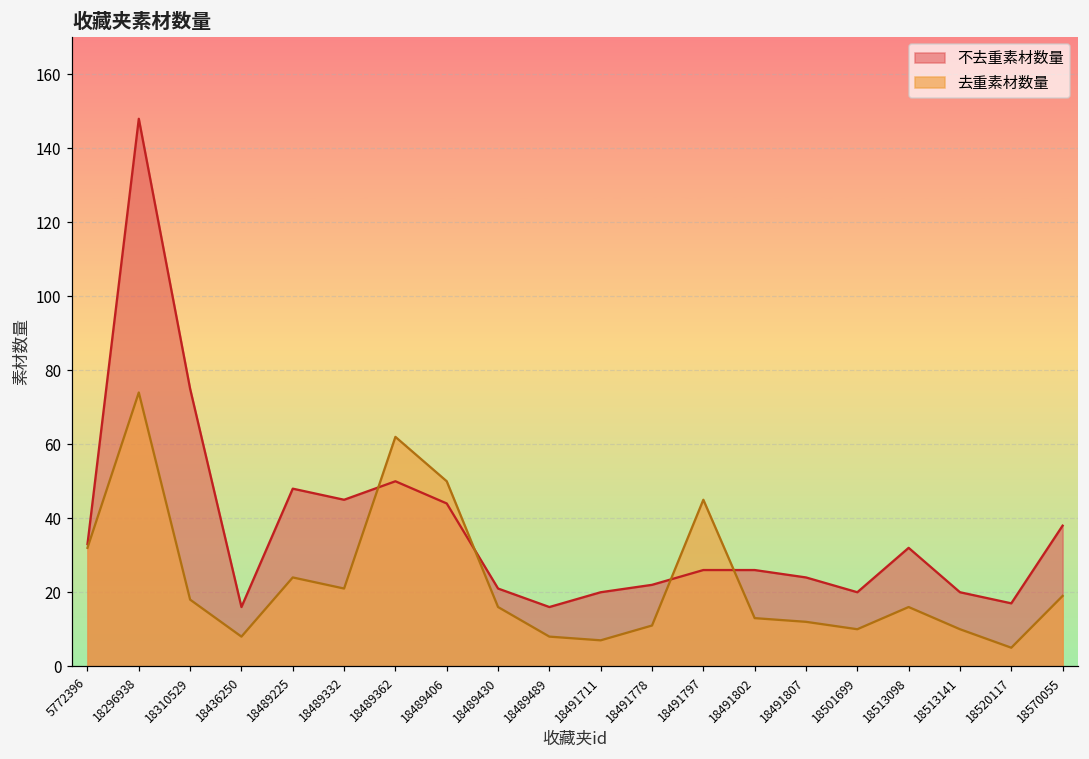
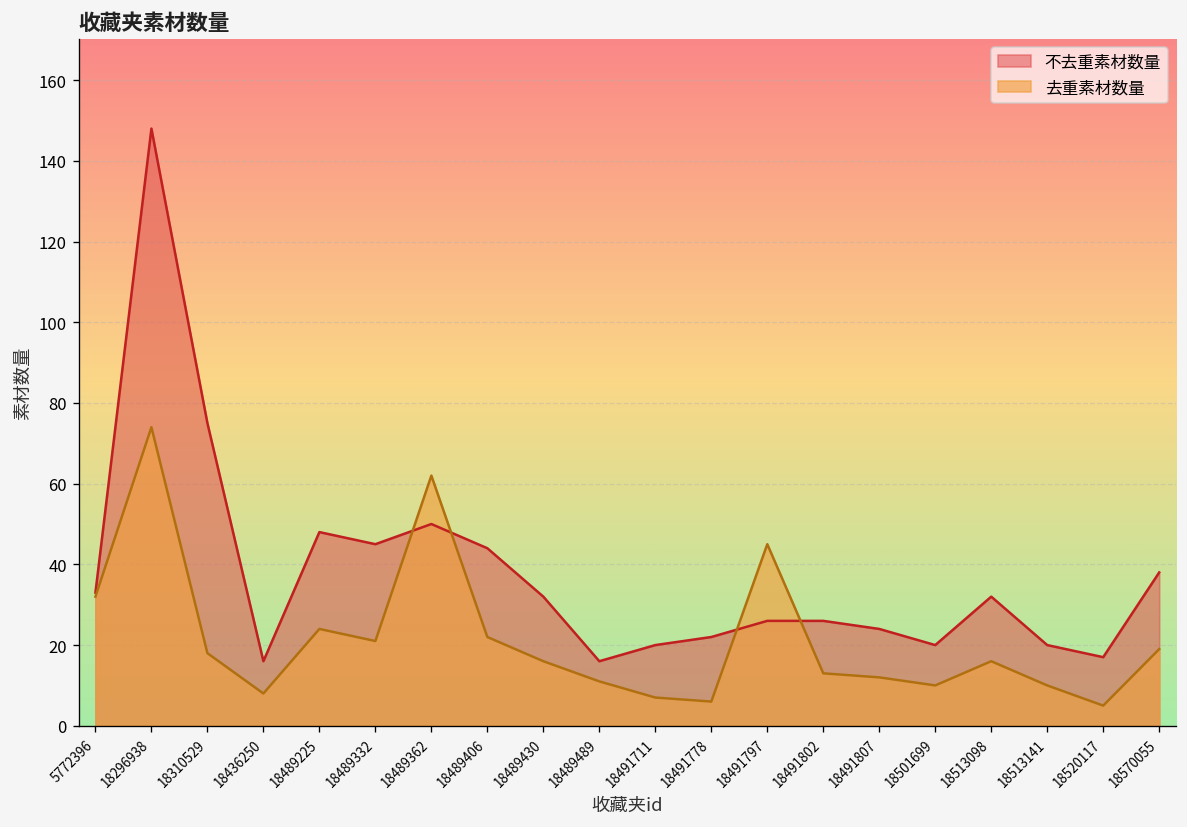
  {
    "不去重素材数量": {
      "5772396": 33,
      "18296938": 148,
      "18310529": 75,
      "18436250": 16,
      "18489225": 48,
      "18489332": 45,
      "18489362": 50,
      "18489406": 44,
-     "18489430": 21,
+     "18489430": 32,
      "18489489": 16,
      "18491711": 20,
      "18491778": 22,
      "18491797": 26,
      "18491802": 26,
      "18491807": 24,
      "18501699": 20,
      "18513098": 32,
      "18513141": 20,
      "18520117": 17,
      "18570055": 38
    },
    "去重素材数量": {
      "5772396": 32,
      "18296938": 74,
      "18310529": 18,
      "18436250": 8,
      "18489225": 24,
      "18489332": 21,
      "18489362": 62,
-     "18489406": 50,
+     "18489406": 22,
      "18489430": 16,
-     "18489489": 8,
+     "18489489": 11,
      "18491711": 7,
-     "18491778": 11,
+     "18491778": 6,
      "18491797": 45,
      "18491802": 13,
      "18491807": 12,
      "18501699": 10,
      "18513098": 16,
      "18513141": 10,
      "18520117": 5,
      "18570055": 19
    }
  }
